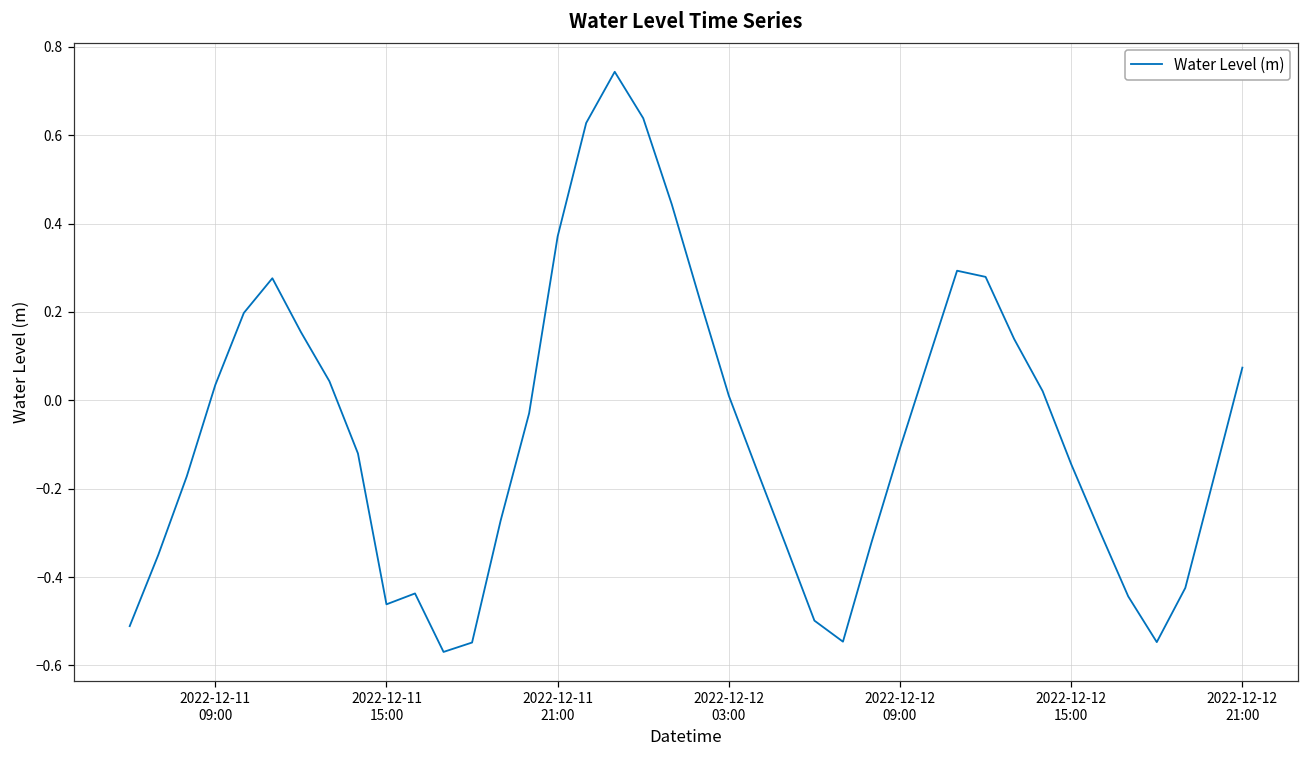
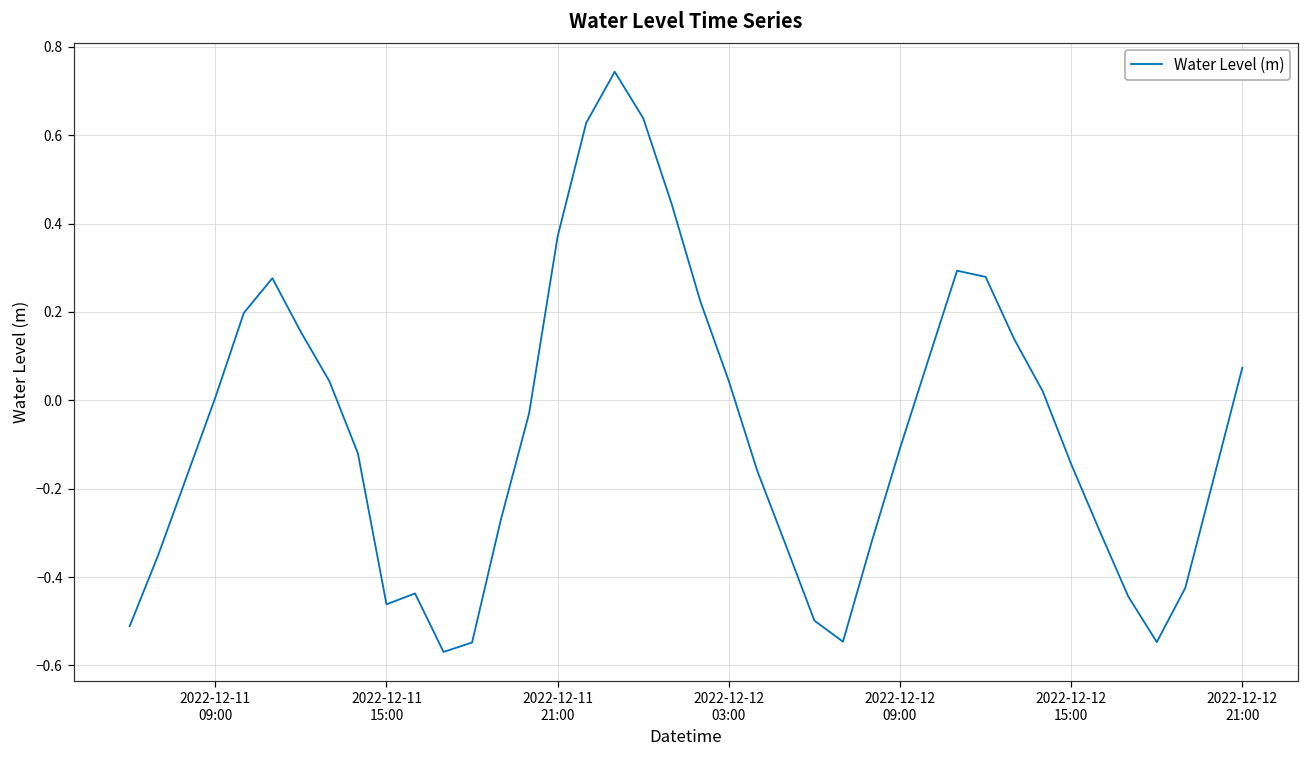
  {
-   "2022-12-11 09:00": 0.03,
+   "2022-12-11 09:00": 0.01,
    "2022-12-11 15:00": -0.46,
    "2022-12-11 21:00": 0.37,
-   "2022-12-12 03:00": 0.01,
+   "2022-12-12 03:00": 0.04,
    "2022-12-12 09:00": -0.11,
    "2022-12-12 15:00": -0.14,
    "2022-12-12 21:00": 0.07
  }
